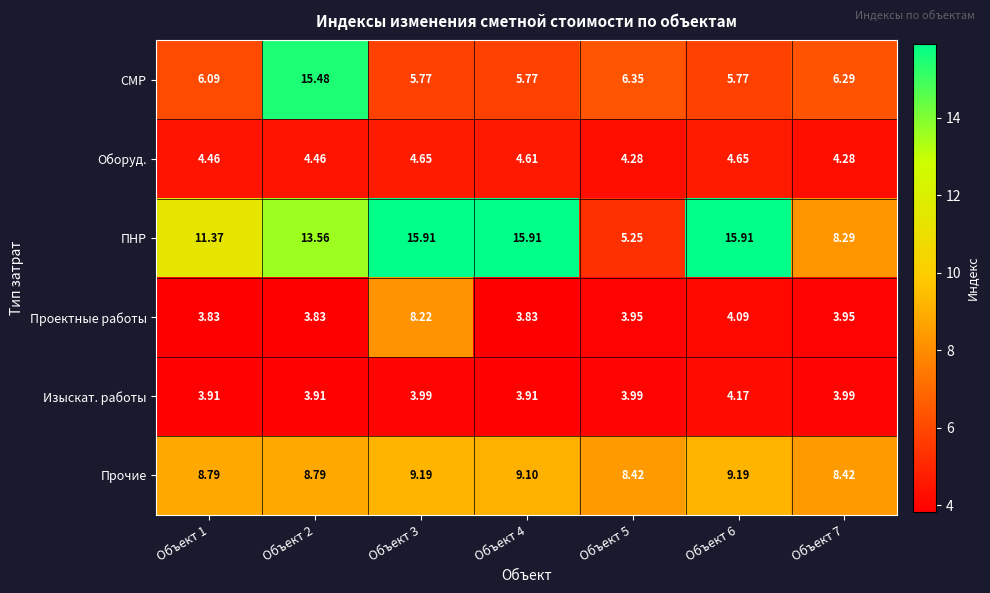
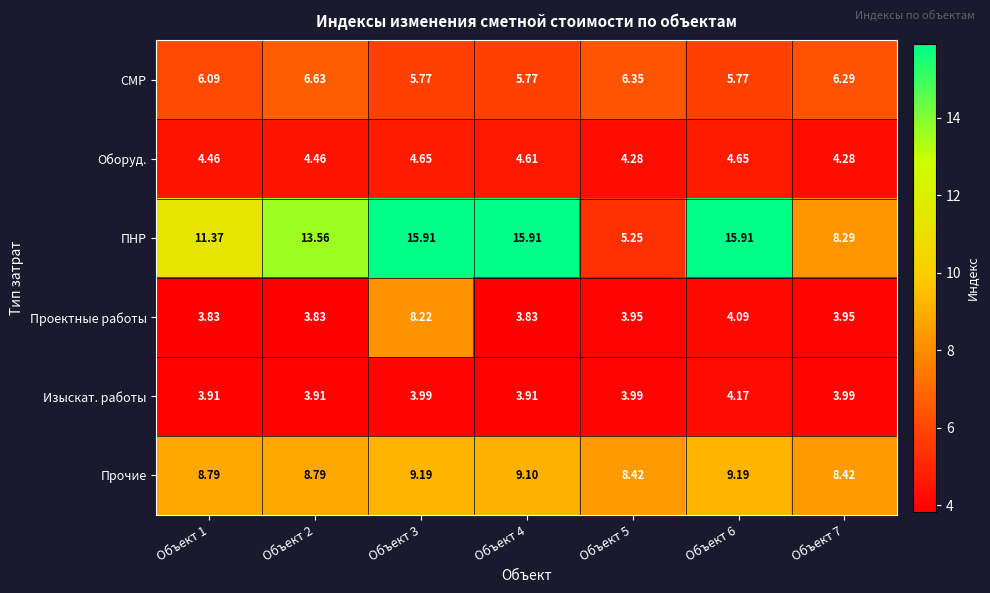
  {
    "СМР": {
      "Объект 1": 6.09,
-     "Объект 2": 15.48,
+     "Объект 2": 6.63,
      "Объект 3": 5.77,
      "Объект 4": 5.77,
      "Объект 5": 6.35,
      "Объект 6": 5.77,
      "Объект 7": 6.29
    },
    "Оборуд.": {
      "Объект 1": 4.46,
      "Объект 2": 4.46,
      "Объект 3": 4.65,
      "Объект 4": 4.61,
      "Объект 5": 4.28,
      "Объект 6": 4.65,
      "Объект 7": 4.28
    },
    "ПНР": {
      "Объект 1": 11.37,
      "Объект 2": 13.56,
      "Объект 3": 15.91,
      "Объект 4": 15.91,
      "Объект 5": 5.25,
      "Объект 6": 15.91,
      "Объект 7": 8.29
    },
    "Проектные работы": {
      "Объект 1": 3.83,
      "Объект 2": 3.83,
      "Объект 3": 8.22,
      "Объект 4": 3.83,
      "Объект 5": 3.95,
      "Объект 6": 4.09,
      "Объект 7": 3.95
    },
    "Изыскат. работы": {
      "Объект 1": 3.91,
      "Объект 2": 3.91,
      "Объект 3": 3.99,
      "Объект 4": 3.91,
      "Объект 5": 3.99,
      "Объект 6": 4.17,
      "Объект 7": 3.99
    },
    "Прочие": {
      "Объект 1": 8.79,
      "Объект 2": 8.79,
      "Объект 3": 9.19,
      "Объект 4": 9.10,
      "Объект 5": 8.42,
      "Объект 6": 9.19,
      "Объект 7": 8.42
    }
  }
